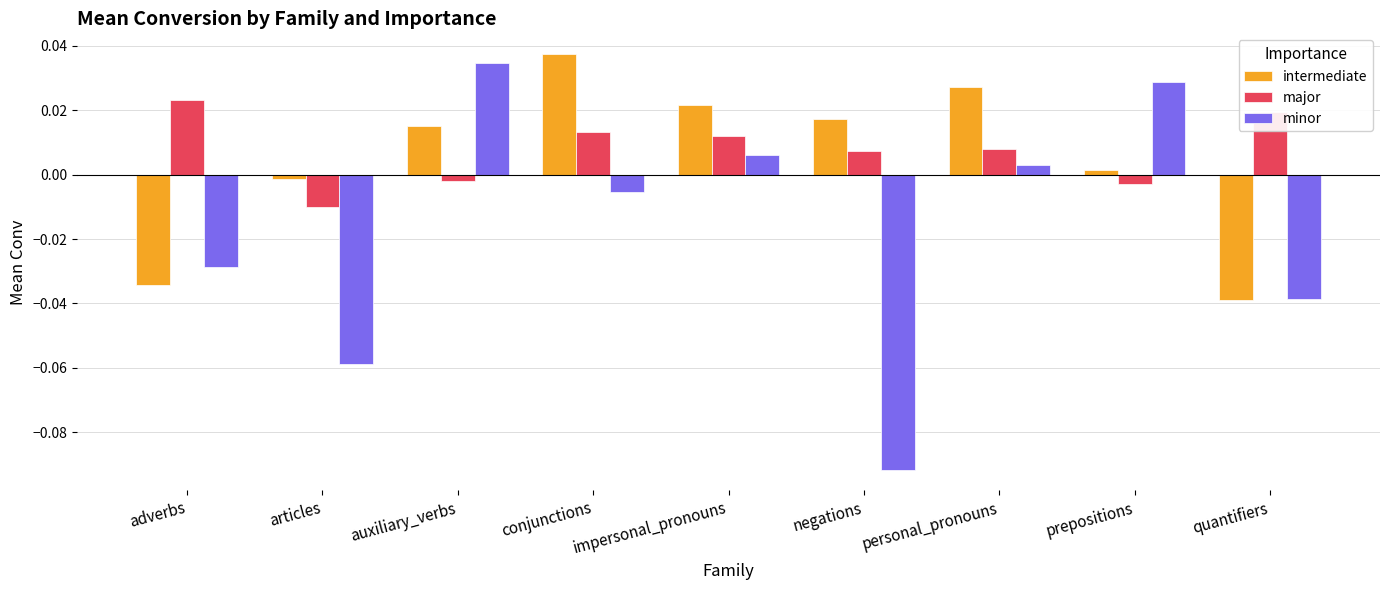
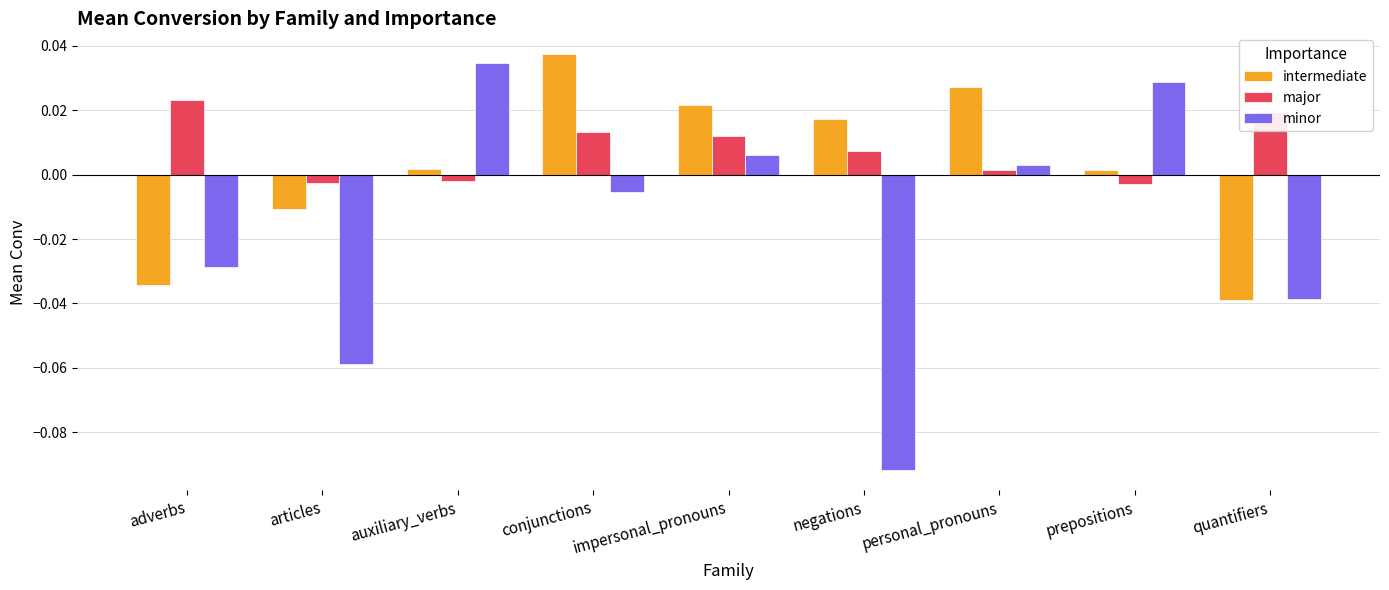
  {
    "intermediate": {
      "adverbs": -0.034,
-     "articles": -0.001,
-     "auxiliary_verbs": 0.015,
+     "articles": -0.011,
+     "auxiliary_verbs": 0.002,
      "conjunctions": 0.037,
      "impersonal_pronouns": 0.022,
      "negations": 0.017,
      "personal_pronouns": 0.027,
      "prepositions": 0.002,
      "quantifiers": -0.039
    },
    "major": {
      "adverbs": 0.023,
-     "articles": -0.010,
+     "articles": -0.003,
      "auxiliary_verbs": -0.002,
      "conjunctions": 0.013,
      "impersonal_pronouns": 0.012,
      "negations": 0.007,
-     "personal_pronouns": 0.008,
+     "personal_pronouns": 0.002,
      "prepositions": -0.003
    },
    "minor": {
      "adverbs": -0.029,
      "articles": -0.059,
      "auxiliary_verbs": 0.035,
      "conjunctions": -0.005,
      "impersonal_pronouns": 0.006,
      "negations": -0.092,
      "personal_pronouns": 0.003,
      "prepositions": 0.029,
      "quantifiers": -0.039
    }
  }
